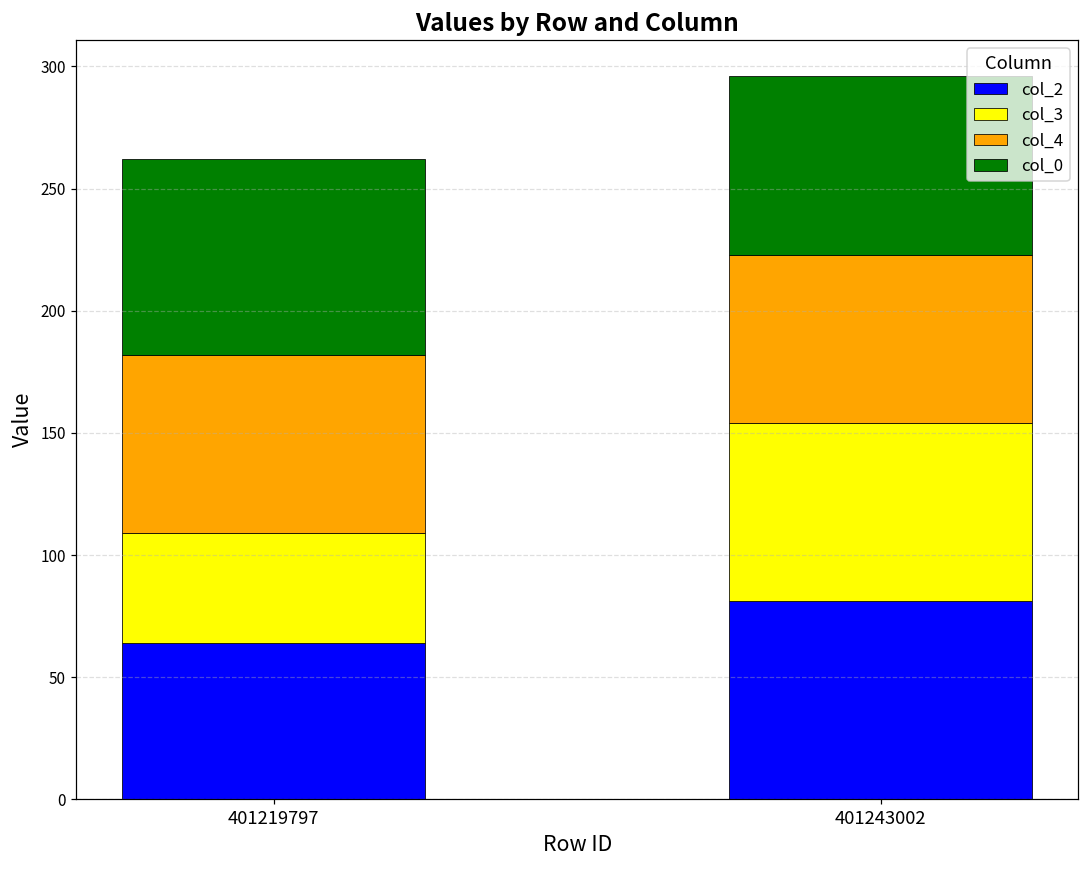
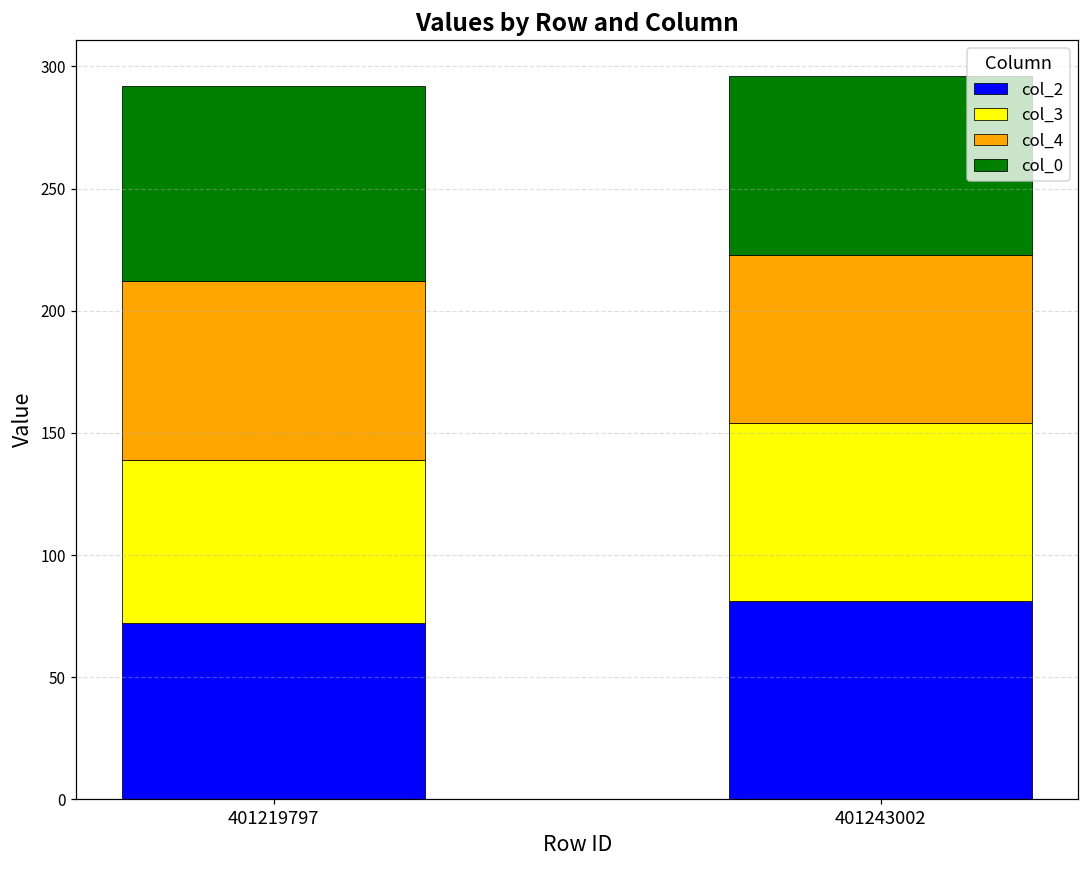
  {
    "col_2": {
-     "401219797": 64,
+     "401219797": 72,
      "401243002": 81
    },
    "col_3": {
-     "401219797": 45,
+     "401219797": 67,
      "401243002": 73
    },
    "col_4": {
      "401219797": 73,
      "401243002": 69
    },
    "col_0": {
      "401219797": 80,
      "401243002": 73
    }
  }
